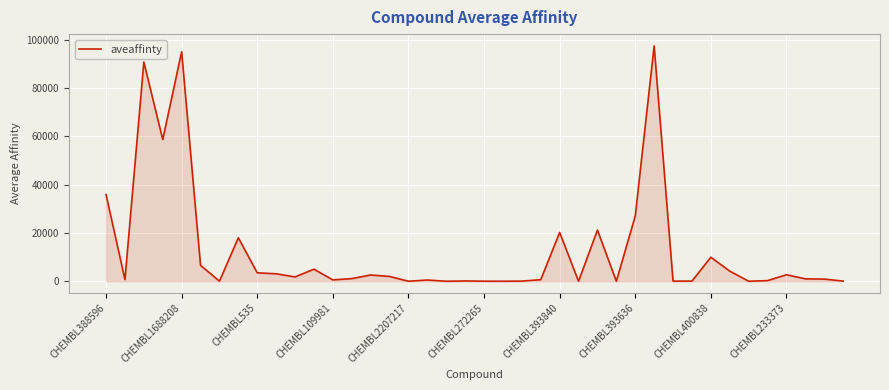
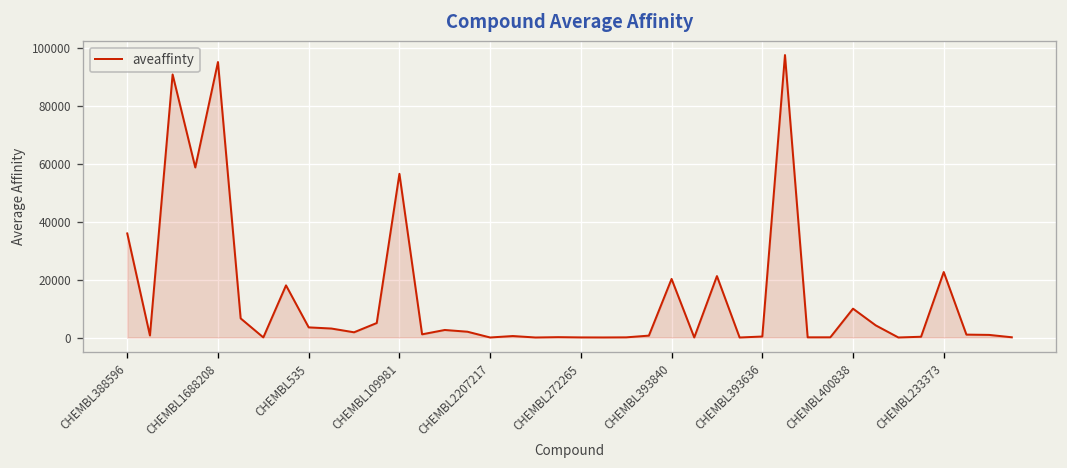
  {
    "CHEMBL388596": 36000,
    "CHEMBL1688208": 95000,
    "CHEMBL535": 4000,
-   "CHEMBL109981": 1000,
+   "CHEMBL109981": 57000,
    "CHEMBL2207217": 0,
    "CHEMBL272265": 0,
    "CHEMBL393840": 20000,
-   "CHEMBL393636": 27000,
+   "CHEMBL393636": 0,
    "CHEMBL400838": 10000,
-   "CHEMBL233373": 3000
+   "CHEMBL233373": 23000
  }
